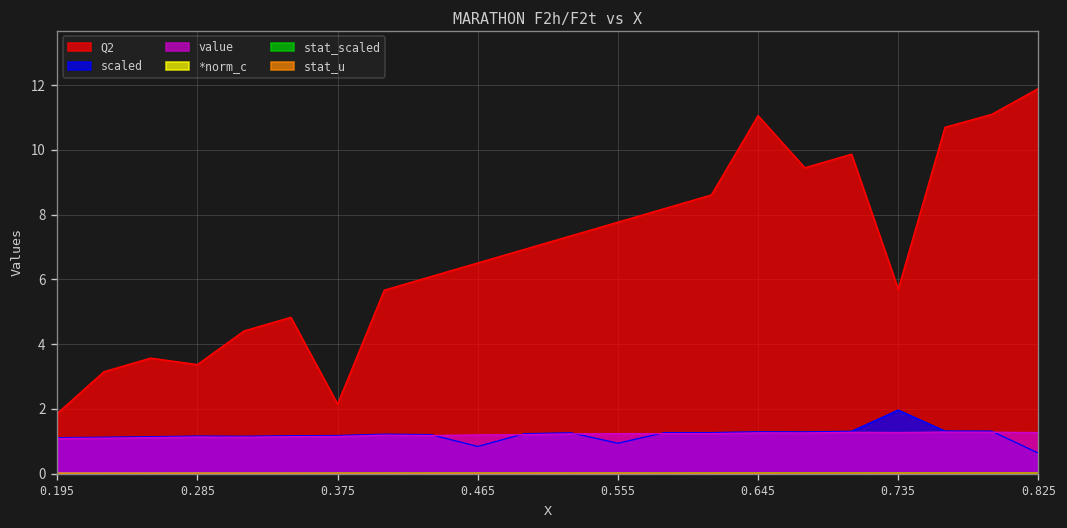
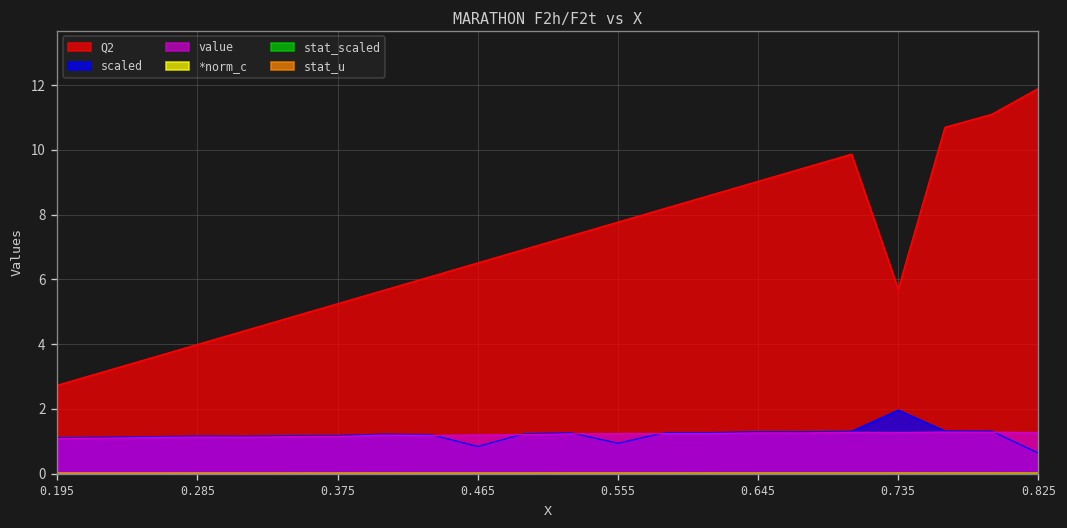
  {
    "Q2": {
-     "0.195": 1.9,
-     "0.285": 3.4,
-     "0.375": 2.2,
+     "0.195": 2.7,
+     "0.285": 4.0,
+     "0.375": 5.3,
      "0.465": 6.5,
      "0.555": 7.8,
-     "0.645": 11.1,
+     "0.645": 9.0,
      "0.735": 5.7,
      "0.825": 11.9
    },
    "scaled": {
      "0.465": 0.8,
      "0.555": 0.9,
      "0.735": 2.0,
      "0.825": 0.6
    },
    "value": {
      "0.465": 1.2,
      "0.555": 1.2,
      "0.735": 1.3,
      "0.825": 1.3
    }
  }
